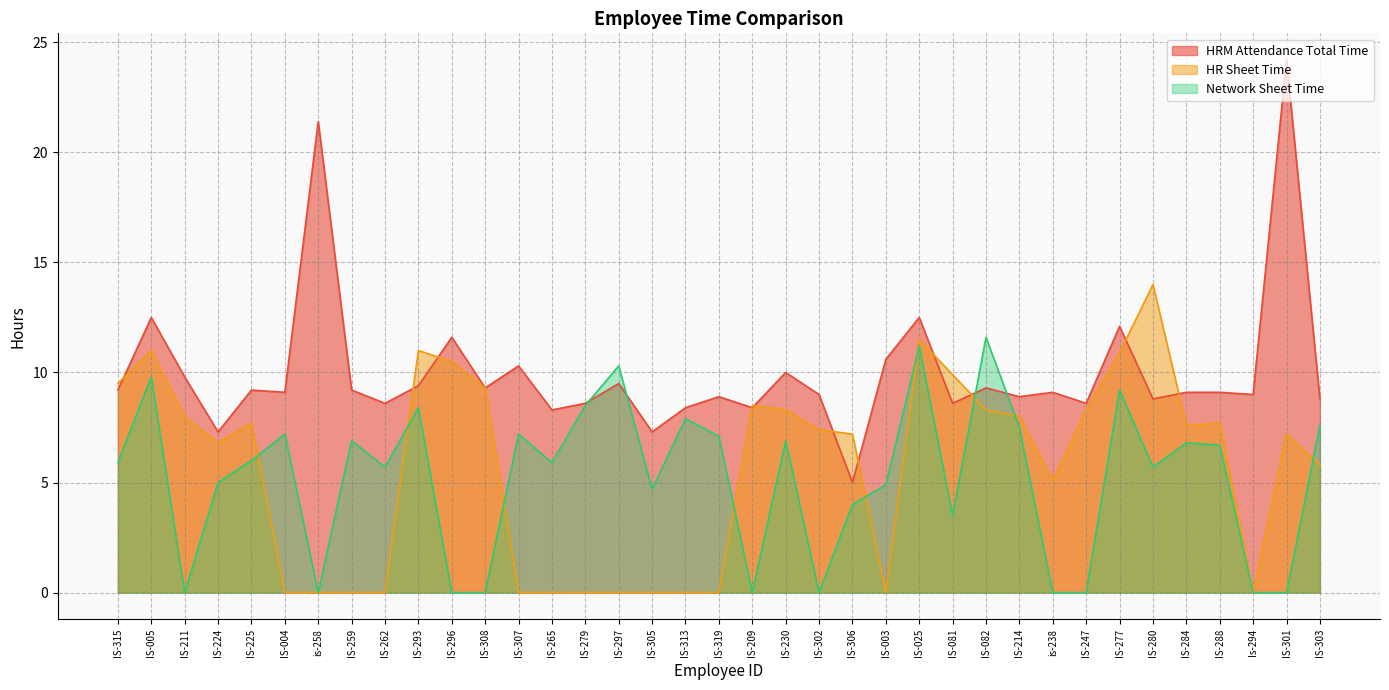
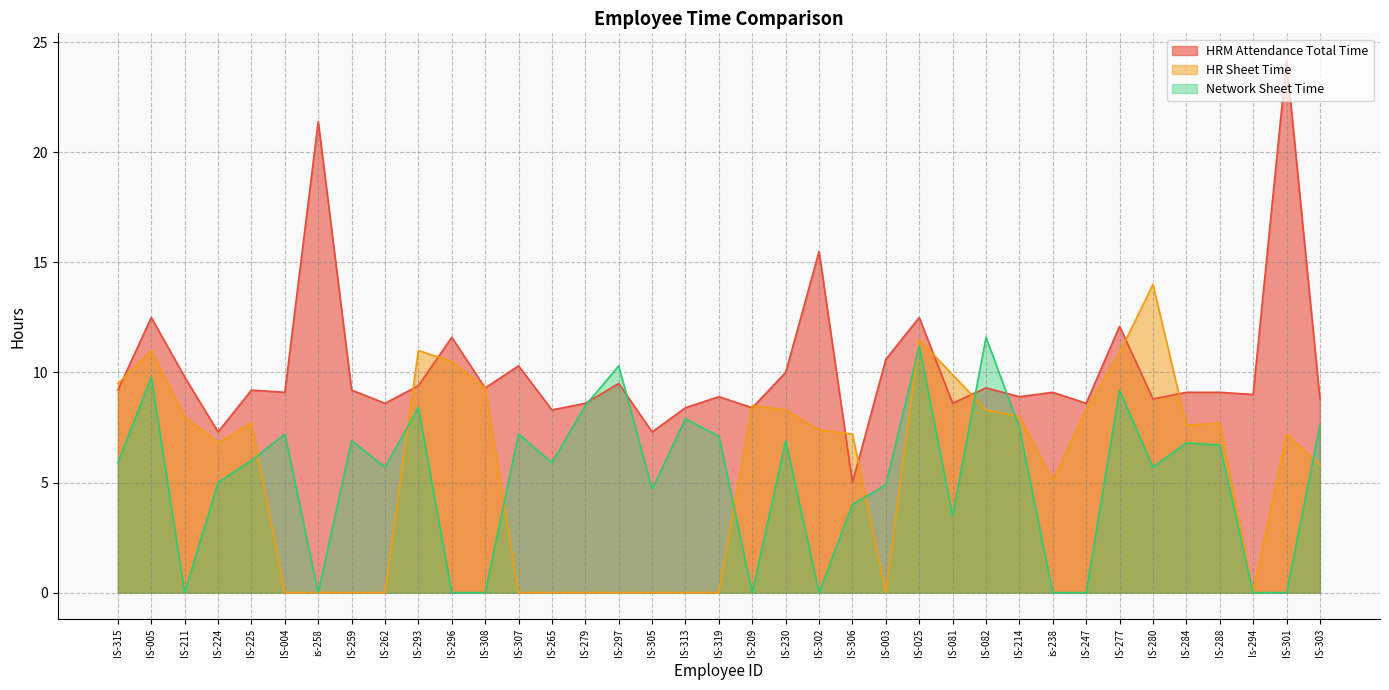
  {
    "HRM Attendance Total Time": {
      "IS-315": 9.2,
      "IS-005": 12.5,
      "IS-211": 9.8,
      "IS-224": 7.3,
      "IS-225": 9.2,
      "IS-004": 9.1,
      "is-258": 21.4,
      "IS-259": 9.2,
      "IS-262": 8.6,
      "IS-293": 9.4,
      "IS-296": 11.6,
      "IS-307": 10.3,
      "IS-265": 8.3,
      "IS-297": 9.5,
      "IS-305": 7.3,
      "IS-313": 8.4,
      "IS-319": 8.9,
      "IS-230": 10.0,
-     "IS-302": 9.0,
+     "IS-302": 15.5,
      "IS-306": 5.0,
      "IS-003": 10.6,
      "IS-025": 12.5,
      "IS-081": 8.6,
      "IS-082": 9.3,
      "IS-214": 8.9,
      "is-238": 9.1,
      "IS-247": 8.6,
      "IS-277": 12.1,
      "IS-280": 8.8,
      "IS-284": 9.1,
      "IS-288": 9.1,
      "Is-294": 9.0,
      "IS-303": 8.8
    },
    "HR Sheet Time": {
      "IS-315": 9.5,
      "IS-005": 11.0,
      "IS-211": 8.0,
      "IS-224": 6.8,
      "IS-225": 7.7,
      "IS-004": 0.0,
      "IS-259": 0.0,
      "IS-262": 0.0,
      "IS-293": 11.0,
      "IS-296": 10.5,
      "IS-307": 0.0,
      "IS-265": 0.0,
      "IS-279": 0.0,
      "IS-297": 0.0,
      "IS-305": 0.0,
      "IS-313": 0.0,
      "IS-319": 0.0,
      "IS-230": 8.3,
      "IS-302": 7.4,
      "IS-306": 7.2,
      "IS-003": 0.0,
      "IS-025": 11.5,
      "IS-081": 9.9,
      "IS-082": 8.3,
      "IS-214": 8.0,
      "is-238": 5.1,
      "IS-247": 8.3,
      "IS-277": 10.9,
      "IS-280": 14.0,
      "IS-284": 7.6,
      "IS-288": 7.7,
      "IS-301": 7.2,
      "IS-303": 5.8
    },
    "Network Sheet Time": {
      "IS-315": 5.9,
      "IS-005": 9.8,
      "IS-211": 0.0,
      "IS-224": 5.0,
      "IS-225": 6.0,
      "IS-004": 7.2,
      "IS-259": 6.9,
      "IS-262": 5.7,
      "IS-293": 8.4,
      "IS-296": 0.0,
      "IS-308": 0.0,
      "IS-307": 7.2,
      "IS-265": 5.9,
      "IS-297": 10.3,
      "IS-305": 4.7,
      "IS-313": 7.9,
      "IS-319": 7.1,
      "IS-209": 0.0,
      "IS-230": 6.9,
      "IS-302": 0.0,
      "IS-306": 4.0,
      "IS-003": 4.9,
      "IS-025": 11.2,
      "IS-081": 3.5,
      "IS-082": 11.6,
      "IS-214": 7.5,
      "is-238": 0.0,
      "IS-247": 0.0,
      "IS-277": 9.2,
      "IS-280": 5.7,
      "IS-284": 6.8,
      "IS-288": 6.7,
      "IS-301": 0.0,
      "IS-303": 7.6
    }
  }
